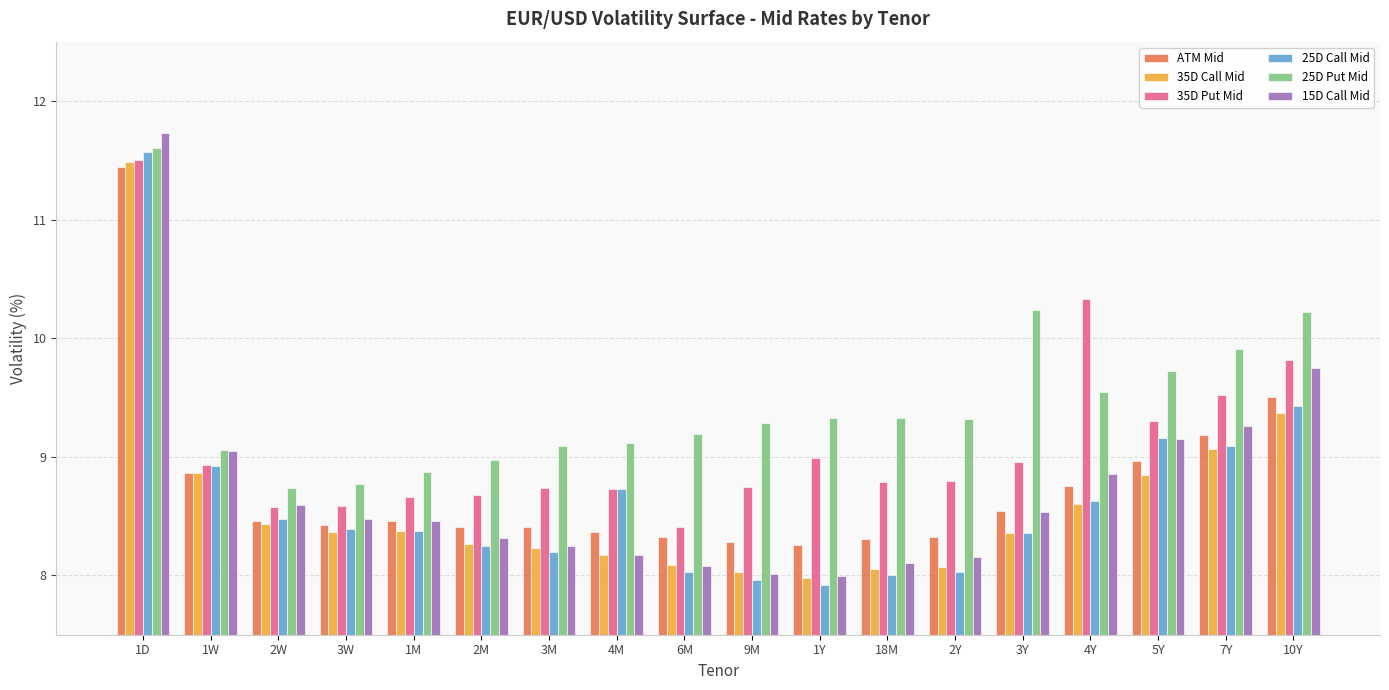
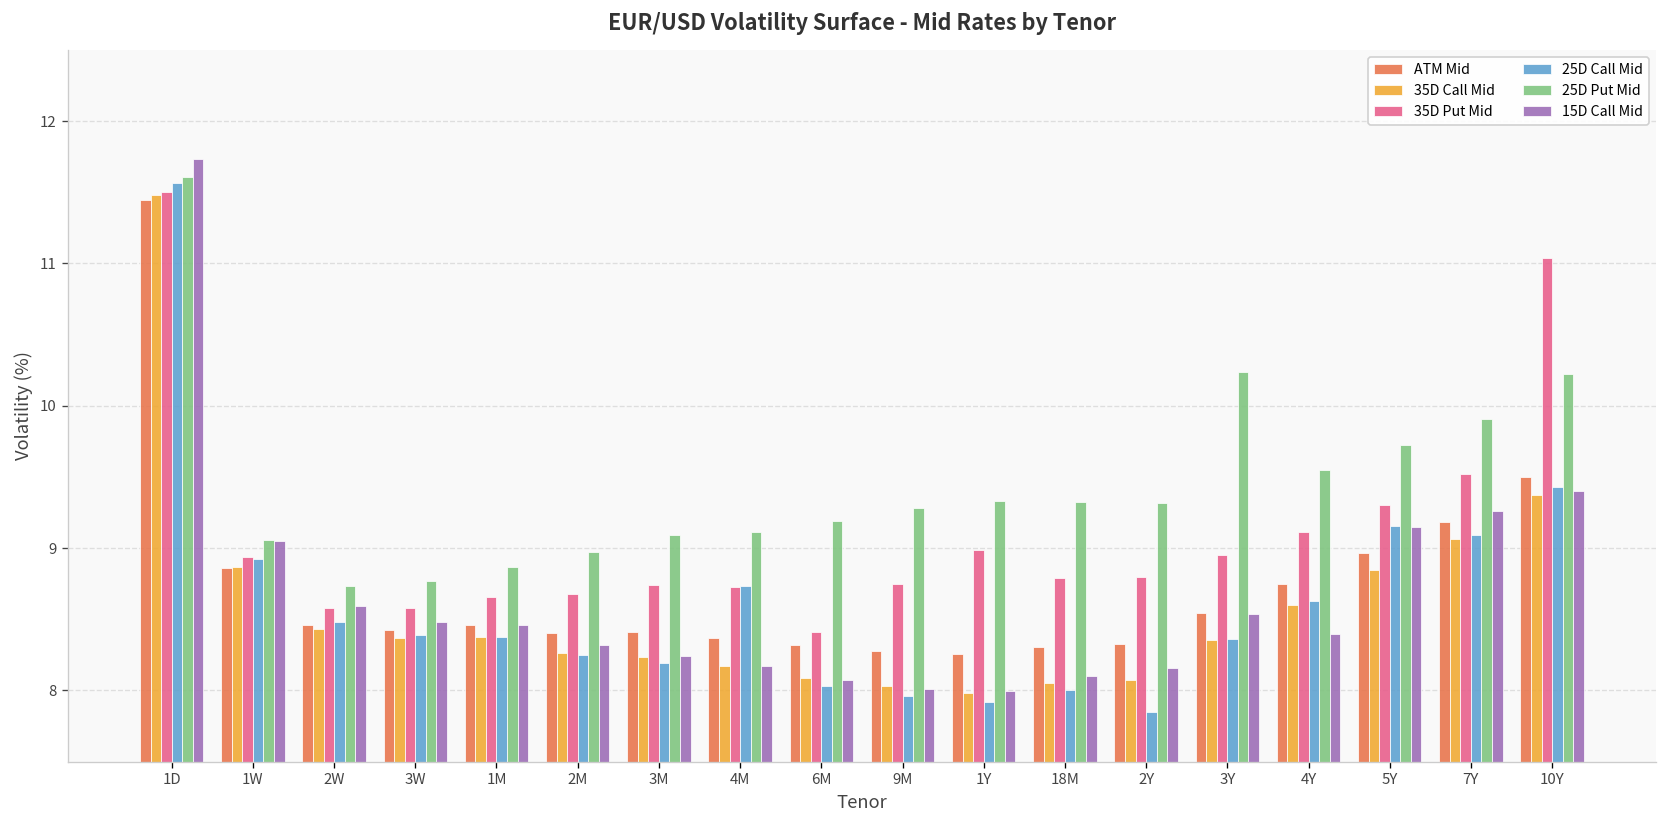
  {
    "35D Put Mid": {
      "1D": 11.50,
      "1W": 8.94,
      "2W": 8.58,
      "3W": 8.58,
      "1M": 8.66,
      "2M": 8.68,
      "3M": 8.74,
      "4M": 8.73,
      "6M": 8.41,
      "9M": 8.75,
      "1Y": 8.99,
      "18M": 8.79,
      "2Y": 8.80,
      "3Y": 8.96,
-     "4Y": 10.33,
+     "4Y": 9.12,
      "5Y": 9.31,
      "7Y": 9.52,
-     "10Y": 9.82
+     "10Y": 11.04
    },
    "25D Call Mid": {
      "1D": 11.57,
      "1W": 8.93,
      "2W": 8.48,
      "3W": 8.39,
      "1M": 8.38,
      "2M": 8.25,
      "3M": 8.20,
      "4M": 8.73,
      "6M": 8.03,
      "9M": 7.96,
      "1Y": 7.92,
      "18M": 8.00,
-     "2Y": 8.03,
+     "2Y": 7.85,
      "3Y": 8.36,
      "4Y": 8.63,
      "5Y": 9.16,
      "7Y": 9.09,
      "10Y": 9.43
    },
    "25D Put Mid": {
      "1D": 11.61,
      "1W": 9.06,
      "2W": 8.74,
      "3W": 8.77,
      "1M": 8.87,
      "2M": 8.97,
      "3M": 9.10,
      "4M": 9.11,
      "6M": 9.19,
      "9M": 9.28,
      "1Y": 9.33,
      "18M": 9.32,
      "2Y": 9.32,
      "3Y": 10.24,
      "4Y": 9.55,
      "5Y": 9.72,
      "7Y": 9.91,
      "10Y": 10.22
    },
    "15D Call Mid": {
      "1D": 11.73,
      "1W": 9.05,
      "2W": 8.59,
      "3W": 8.48,
      "1M": 8.46,
      "2M": 8.32,
      "3M": 8.24,
      "4M": 8.17,
      "6M": 8.08,
      "9M": 8.01,
      "1Y": 8.00,
      "18M": 8.10,
      "2Y": 8.16,
      "3Y": 8.54,
-     "4Y": 8.86,
+     "4Y": 8.40,
      "5Y": 9.15,
      "7Y": 9.26,
-     "10Y": 9.75
+     "10Y": 9.40
    }
  }
